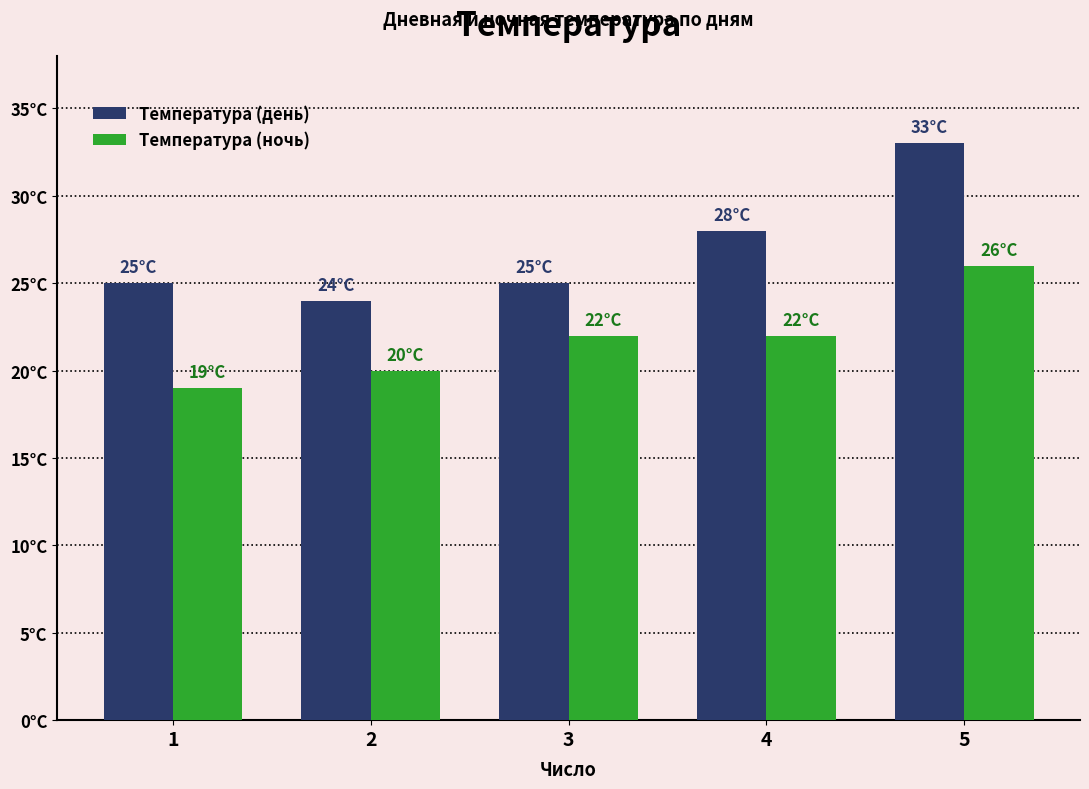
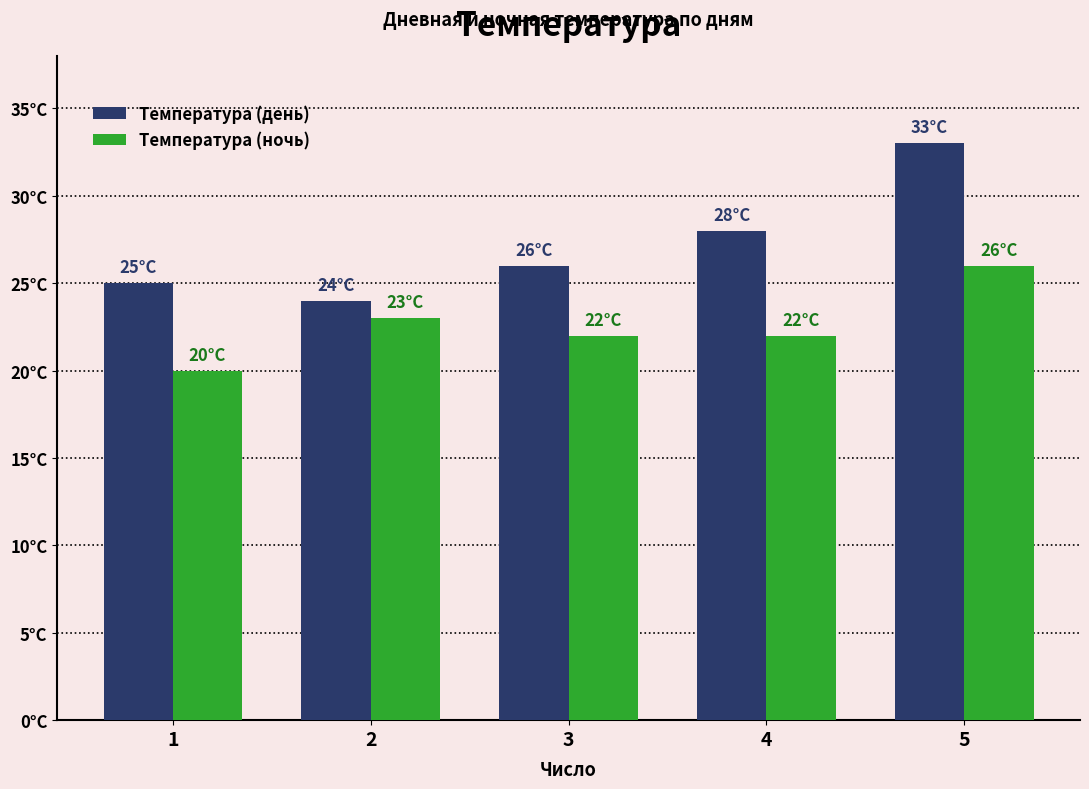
  {
    "Температура (день)": {
      "1": "25°C",
      "2": "24°C",
-     "3": "25°C",
+     "3": "26°C",
      "4": "28°C",
      "5": "33°C"
    },
    "Температура (ночь)": {
-     "1": "19°C",
-     "2": "20°C",
+     "1": "20°C",
+     "2": "23°C",
      "3": "22°C",
      "4": "22°C",
      "5": "26°C"
    }
  }
